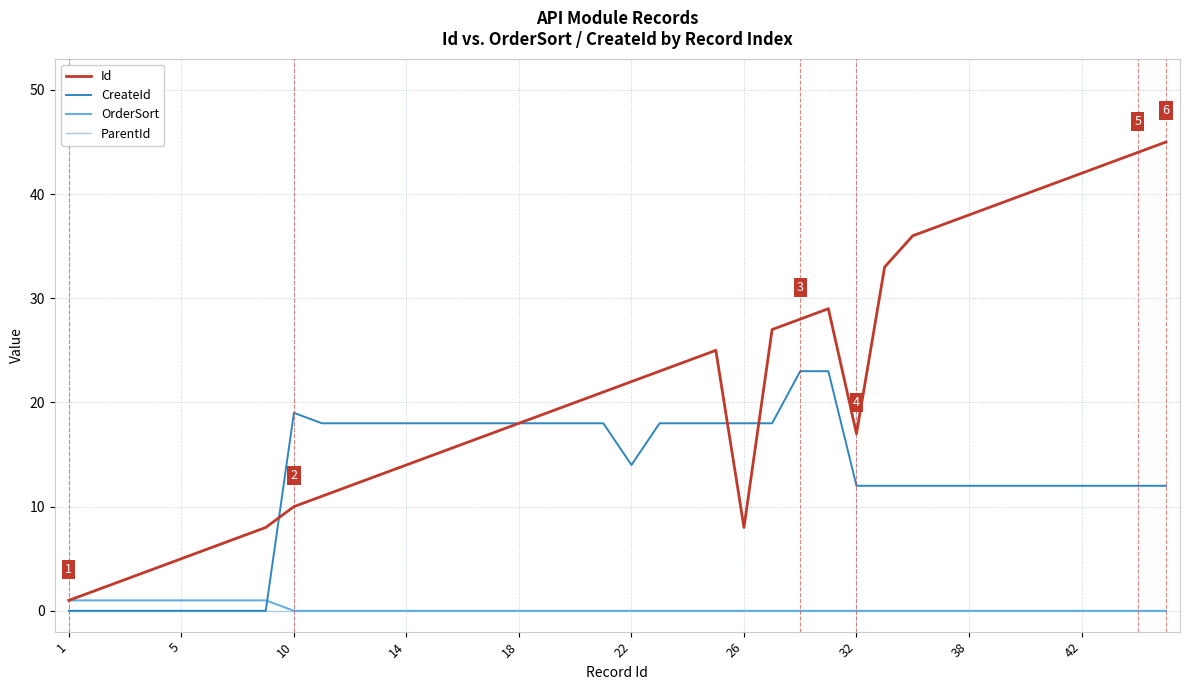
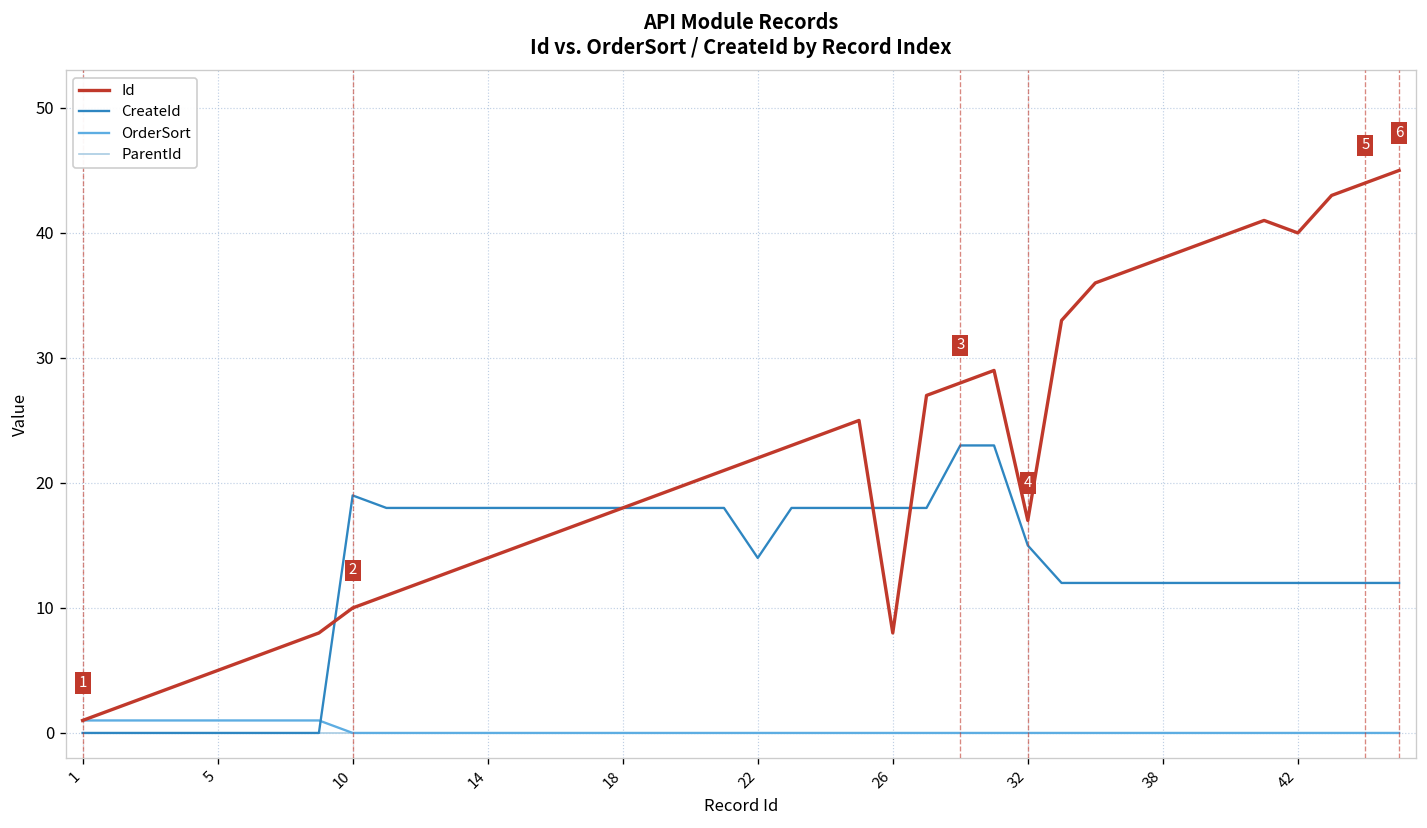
  {
    "Id": {
      "5": 5,
      "14": 14,
      "22": 22,
      "26": 8,
      "38": 38,
-     "42": 42
+     "42": 40
    },
    "CreateId": {
      "10": 19,
      "14": 18,
      "22": 14,
      "26": 18,
-     "32": 12,
+     "32": 15,
      "38": 12,
      "42": 12
    },
    "OrderSort": {
      "5": 1
    }
  }
